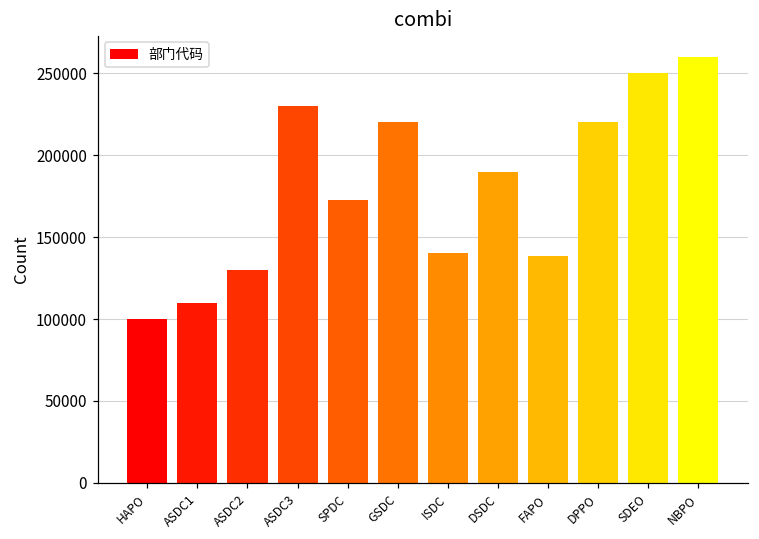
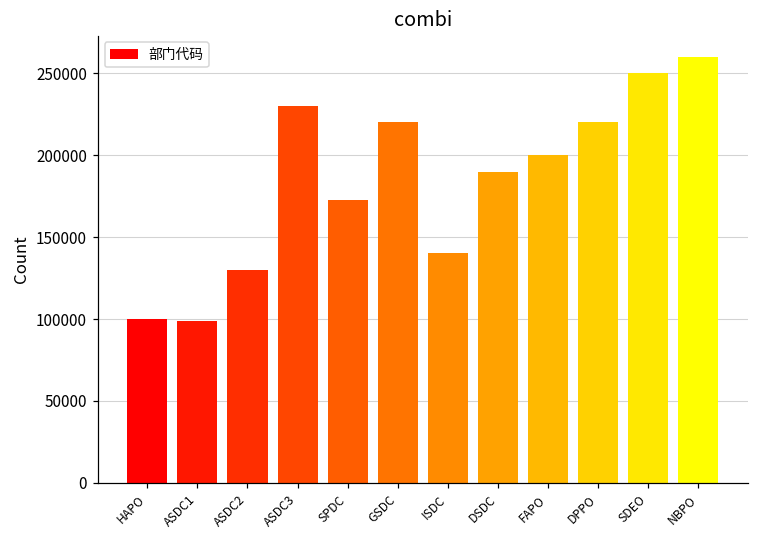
  {
    "HAPO": 100000,
-   "ASDC1": 110000,
+   "ASDC1": 99000,
    "ASDC2": 130000,
    "ASDC3": 230000,
    "SPDC": 173000,
    "GSDC": 220000,
    "ISDC": 140000,
    "DSDC": 190000,
-   "FAPO": 138000,
+   "FAPO": 200000,
    "DPPO": 220000,
    "SDEO": 250000,
    "NBPO": 260000
  }
